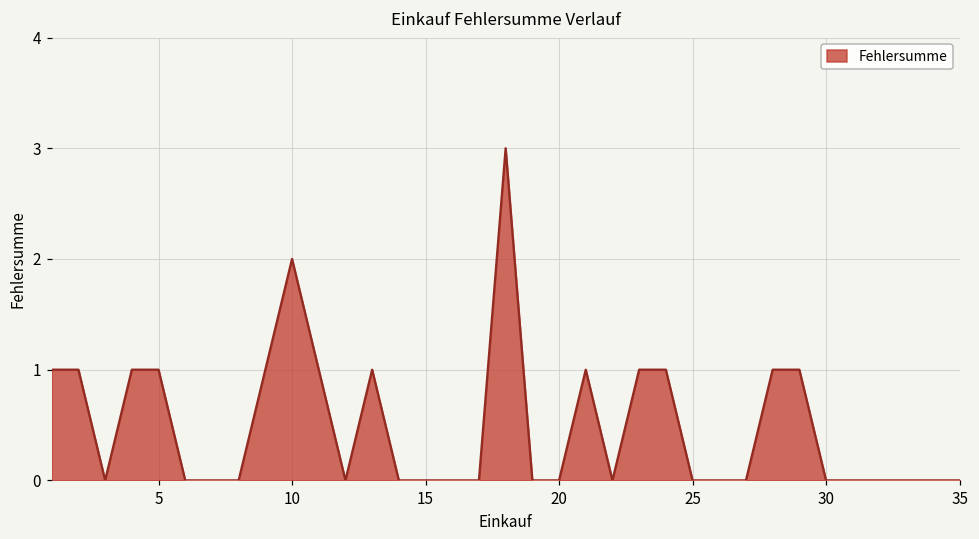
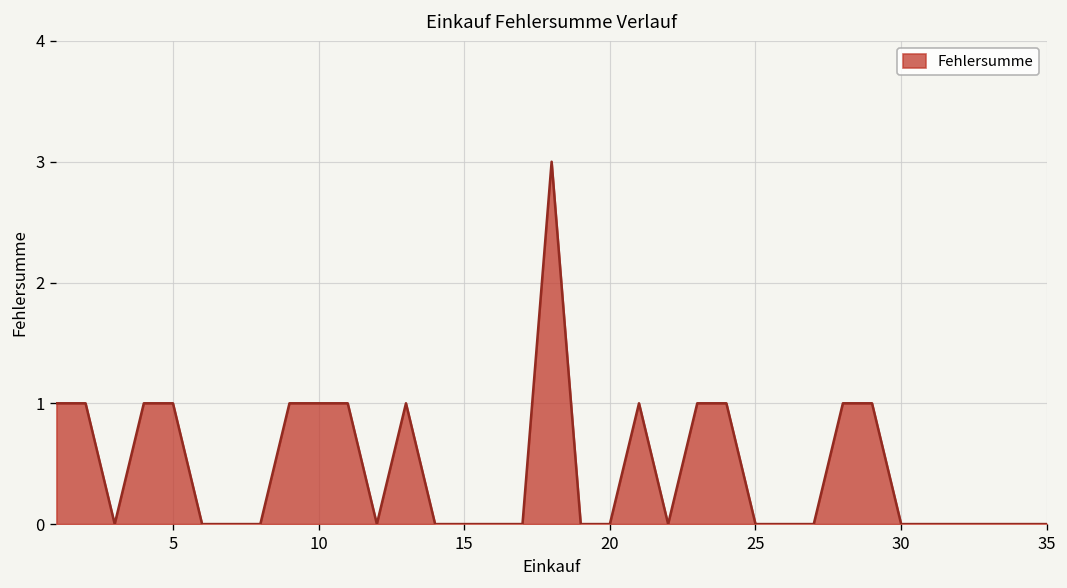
  {
    "5": 1,
-   "10": 2,
+   "10": 1,
    "15": 0,
    "20": 0,
    "25": 0,
    "30": 0,
    "35": 0
  }
